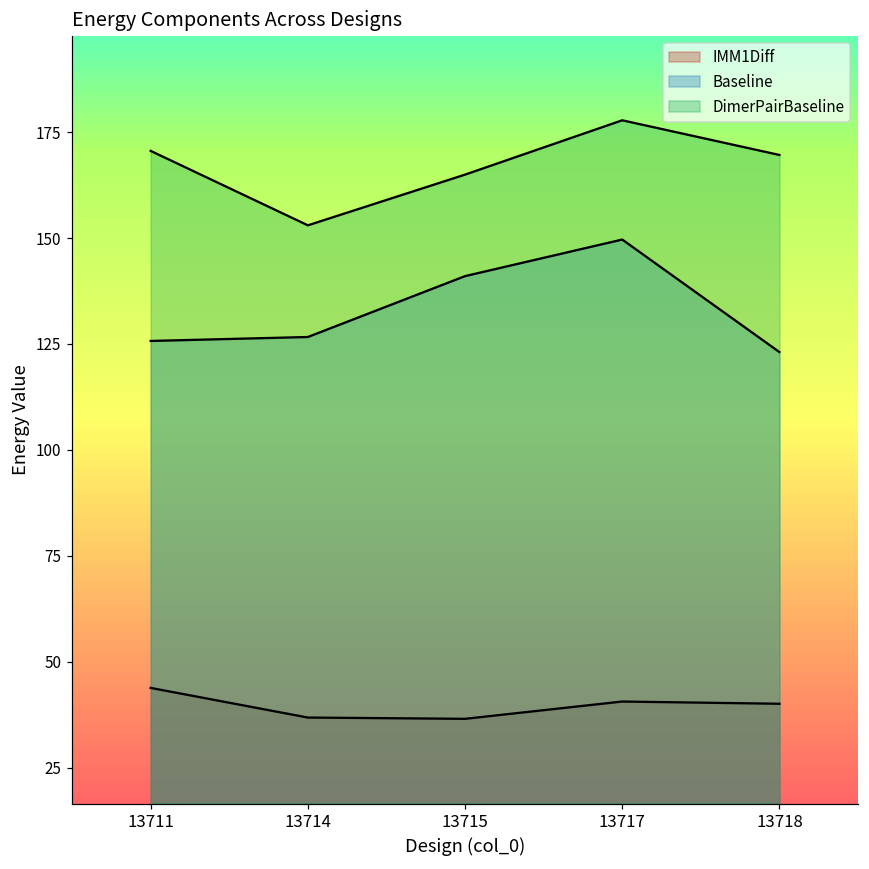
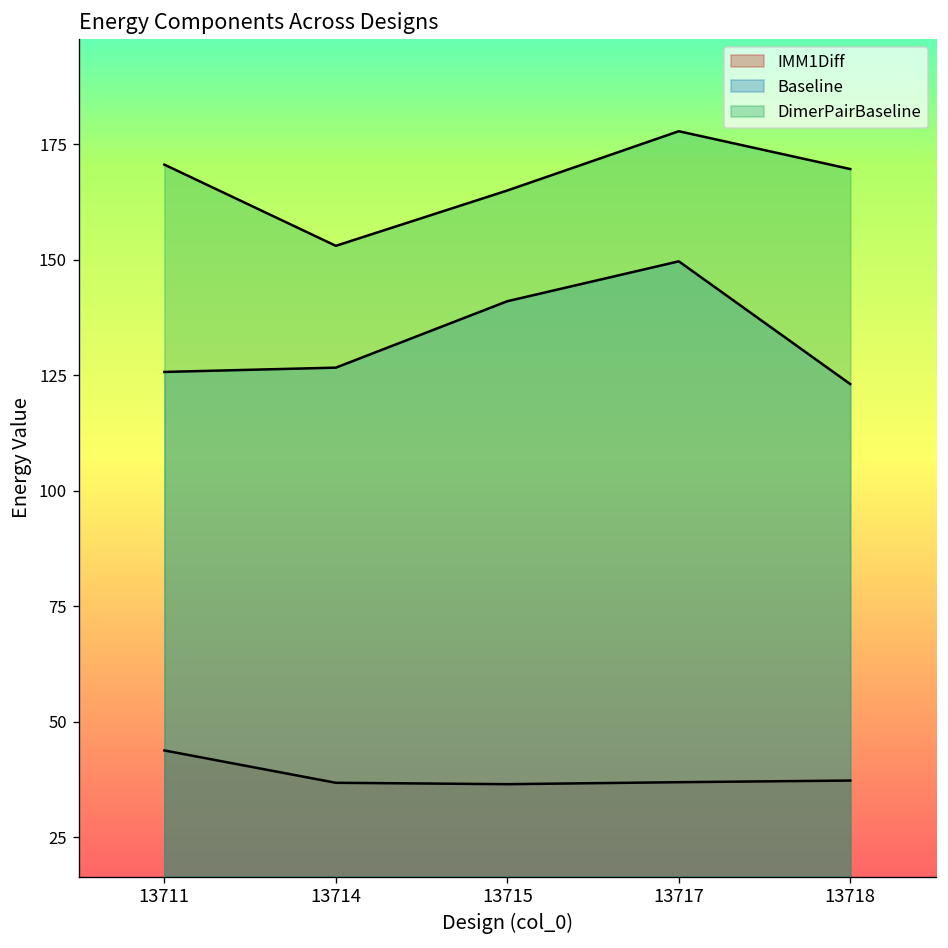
  {
    "IMM1Diff": {
      "13711": 44,
      "13714": 37,
      "13715": 36,
-     "13717": 41,
-     "13718": 40
+     "13717": 37,
+     "13718": 37
    }
  }
